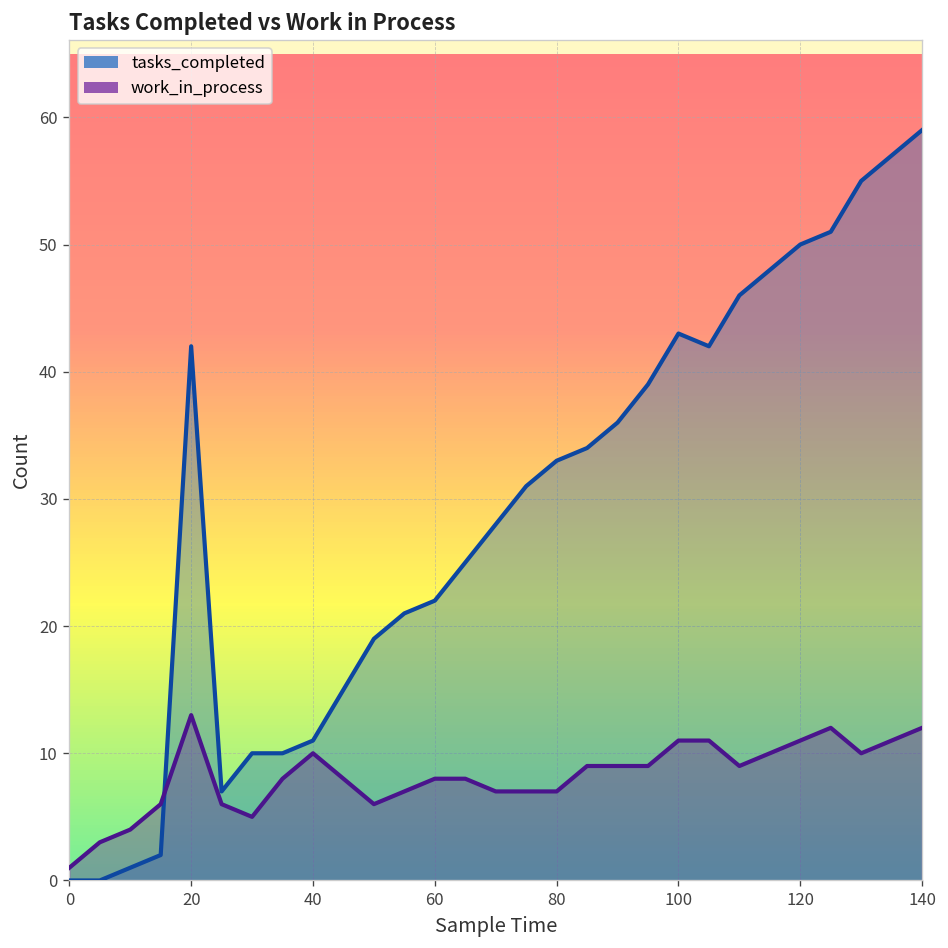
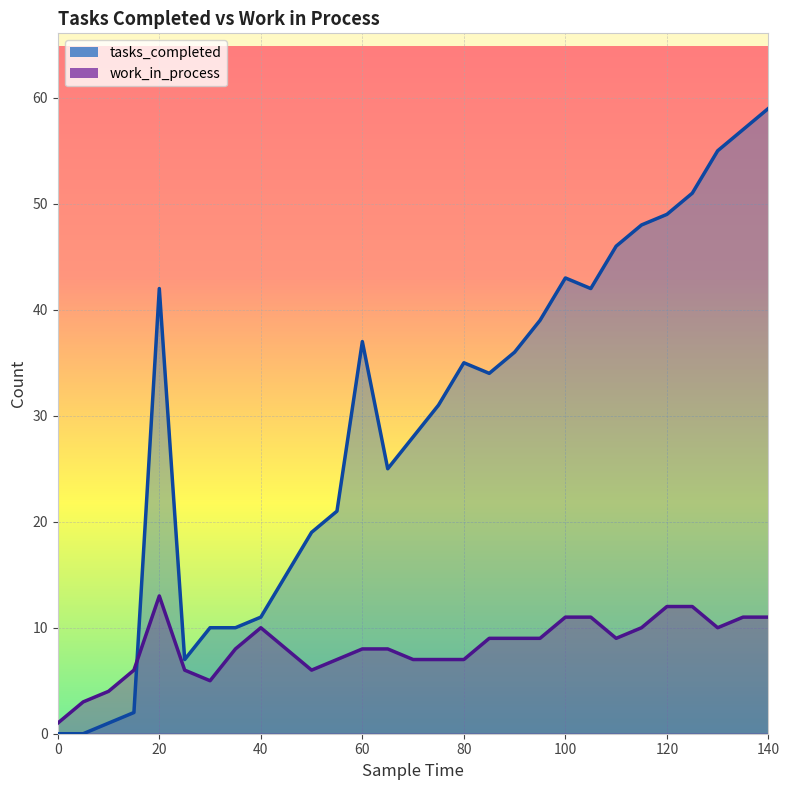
  {
    "tasks_completed": {
      "0": 0,
      "20": 42,
      "40": 11,
-     "60": 22,
-     "80": 33,
+     "60": 37,
+     "80": 35,
      "100": 43,
-     "120": 50,
+     "120": 49,
      "140": 59
    },
    "work_in_process": {
      "0": 1,
      "20": 13,
      "40": 10,
      "60": 8,
      "80": 7,
      "100": 11,
-     "120": 11,
-     "140": 12
+     "120": 12,
+     "140": 11
    }
  }
